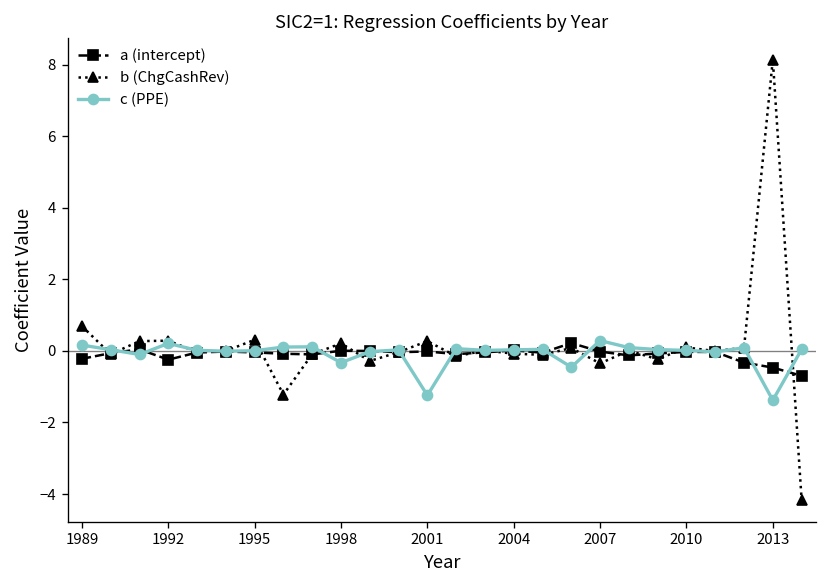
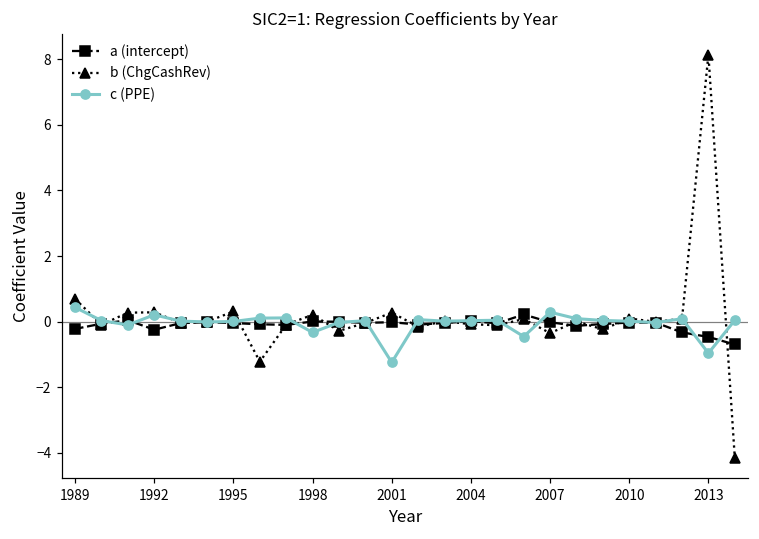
  {
    "c (PPE)": {
-     "1989": 0.2,
+     "1989": 0.4,
      "1998": -0.3,
      "2001": -1.2,
      "2007": 0.3,
-     "2013": -1.4
+     "2013": -1.0
    }
  }
